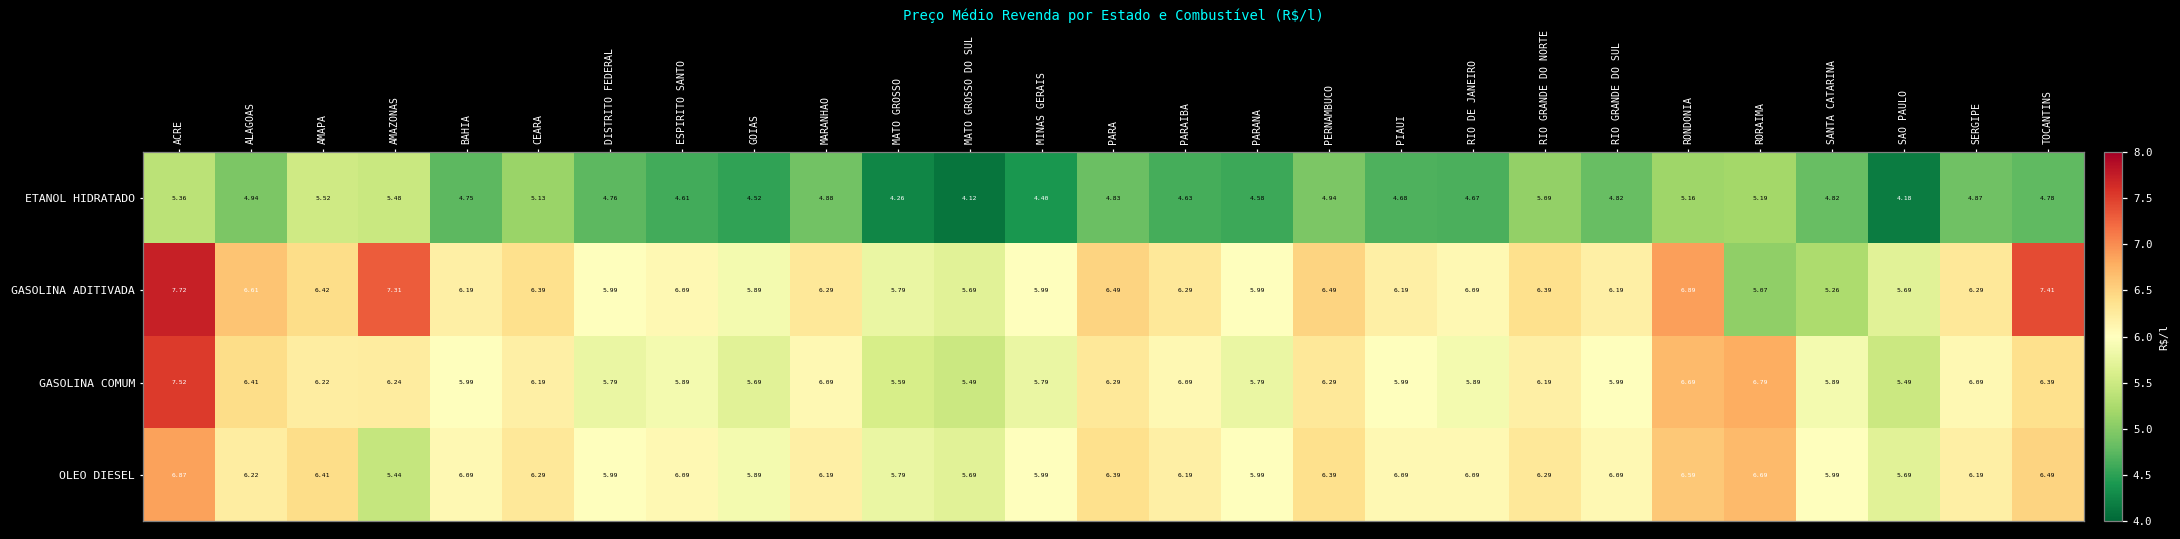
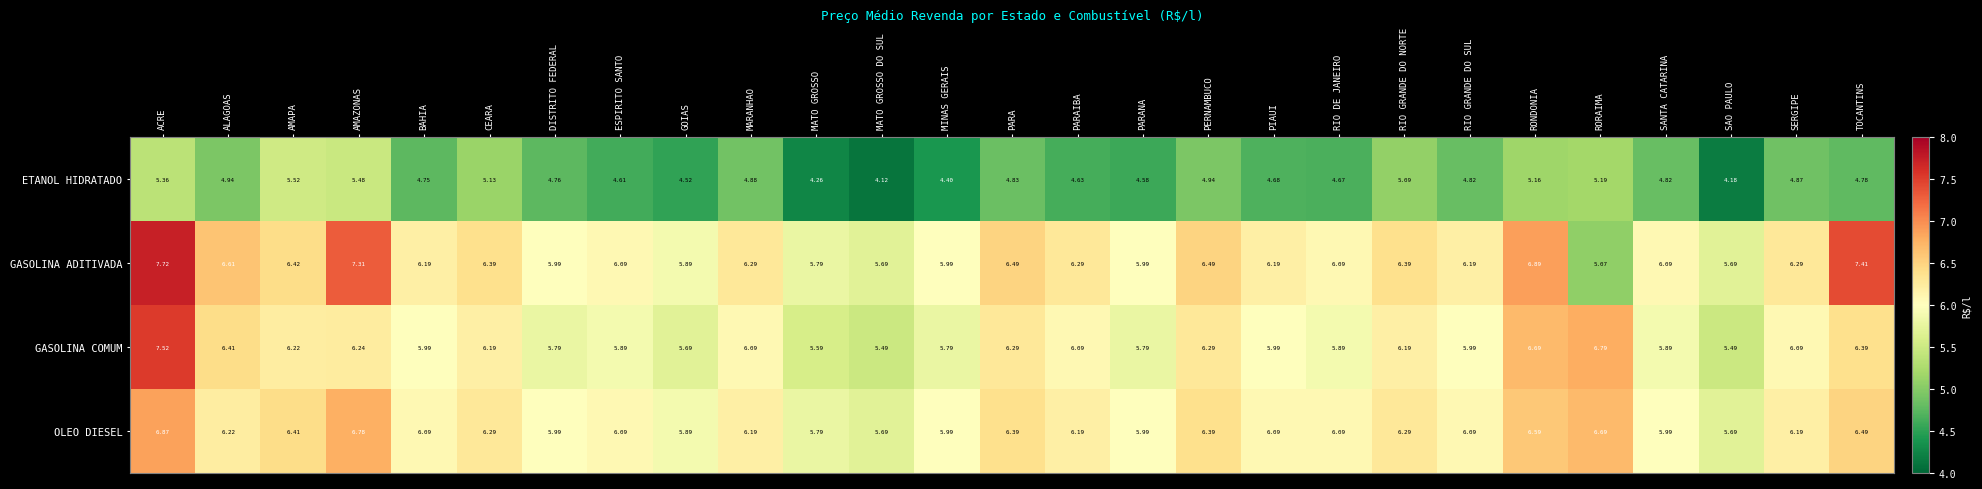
  {
    "ETANOL HIDRATADO": {
      "ACRE": 5.36,
      "ALAGOAS": 4.94,
      "AMAPA": 5.52,
      "AMAZONAS": 5.48,
      "BAHIA": 4.75,
      "CEARA": 5.13,
      "DISTRITO FEDERAL": 4.76,
      "ESPIRITO SANTO": 4.61,
      "GOIAS": 4.52,
      "MARANHAO": 4.88,
      "MATO GROSSO": 4.26,
      "MATO GROSSO DO SUL": 4.12,
      "MINAS GERAIS": 4.40,
      "PARA": 4.83,
      "PARAIBA": 4.63,
      "PARANA": 4.58,
      "PERNAMBUCO": 4.94,
      "PIAUI": 4.68,
      "RIO DE JANEIRO": 4.67,
      "RIO GRANDE DO NORTE": 5.09,
      "RIO GRANDE DO SUL": 4.82,
      "RONDONIA": 5.16,
      "RORAIMA": 5.19,
      "SANTA CATARINA": 4.82,
      "SAO PAULO": 4.18,
      "SERGIPE": 4.87,
      "TOCANTINS": 4.78
    },
    "GASOLINA ADITIVADA": {
      "ACRE": 7.72,
      "ALAGOAS": 6.61,
      "AMAPA": 6.42,
      "AMAZONAS": 7.31,
      "BAHIA": 6.19,
      "CEARA": 6.39,
      "DISTRITO FEDERAL": 5.99,
      "ESPIRITO SANTO": 6.09,
      "GOIAS": 5.89,
      "MARANHAO": 6.29,
      "MATO GROSSO": 5.79,
      "MATO GROSSO DO SUL": 5.69,
      "MINAS GERAIS": 5.99,
      "PARA": 6.49,
      "PARAIBA": 6.29,
      "PARANA": 5.99,
      "PERNAMBUCO": 6.49,
      "PIAUI": 6.19,
      "RIO DE JANEIRO": 6.09,
      "RIO GRANDE DO NORTE": 6.39,
      "RIO GRANDE DO SUL": 6.19,
      "RONDONIA": 6.89,
      "RORAIMA": 5.07,
-     "SANTA CATARINA": 5.26,
+     "SANTA CATARINA": 6.09,
      "SAO PAULO": 5.69,
      "SERGIPE": 6.29,
      "TOCANTINS": 7.41
    },
    "GASOLINA COMUM": {
      "ACRE": 7.52,
      "ALAGOAS": 6.41,
      "AMAPA": 6.22,
      "AMAZONAS": 6.24,
      "BAHIA": 5.99,
      "CEARA": 6.19,
      "DISTRITO FEDERAL": 5.79,
      "ESPIRITO SANTO": 5.89,
      "GOIAS": 5.69,
      "MARANHAO": 6.09,
      "MATO GROSSO": 5.59,
      "MATO GROSSO DO SUL": 5.49,
      "MINAS GERAIS": 5.79,
      "PARA": 6.29,
      "PARAIBA": 6.09,
      "PARANA": 5.79,
      "PERNAMBUCO": 6.29,
      "PIAUI": 5.99,
      "RIO DE JANEIRO": 5.89,
      "RIO GRANDE DO NORTE": 6.19,
      "RIO GRANDE DO SUL": 5.99,
      "RONDONIA": 6.69,
      "RORAIMA": 6.79,
      "SANTA CATARINA": 5.89,
      "SAO PAULO": 5.49,
      "SERGIPE": 6.09,
      "TOCANTINS": 6.39
    },
    "OLEO DIESEL": {
      "ACRE": 6.87,
      "ALAGOAS": 6.22,
      "AMAPA": 6.41,
-     "AMAZONAS": 5.44,
+     "AMAZONAS": 6.78,
      "BAHIA": 6.09,
      "CEARA": 6.29,
      "DISTRITO FEDERAL": 5.99,
      "ESPIRITO SANTO": 6.09,
      "GOIAS": 5.89,
      "MARANHAO": 6.19,
      "MATO GROSSO": 5.79,
      "MATO GROSSO DO SUL": 5.69,
      "MINAS GERAIS": 5.99,
      "PARA": 6.39,
      "PARAIBA": 6.19,
      "PARANA": 5.99,
      "PERNAMBUCO": 6.39,
      "PIAUI": 6.09,
      "RIO DE JANEIRO": 6.09,
      "RIO GRANDE DO NORTE": 6.29,
      "RIO GRANDE DO SUL": 6.09,
      "RONDONIA": 6.59,
      "RORAIMA": 6.69,
      "SANTA CATARINA": 5.99,
      "SAO PAULO": 5.69,
      "SERGIPE": 6.19,
      "TOCANTINS": 6.49
    }
  }
